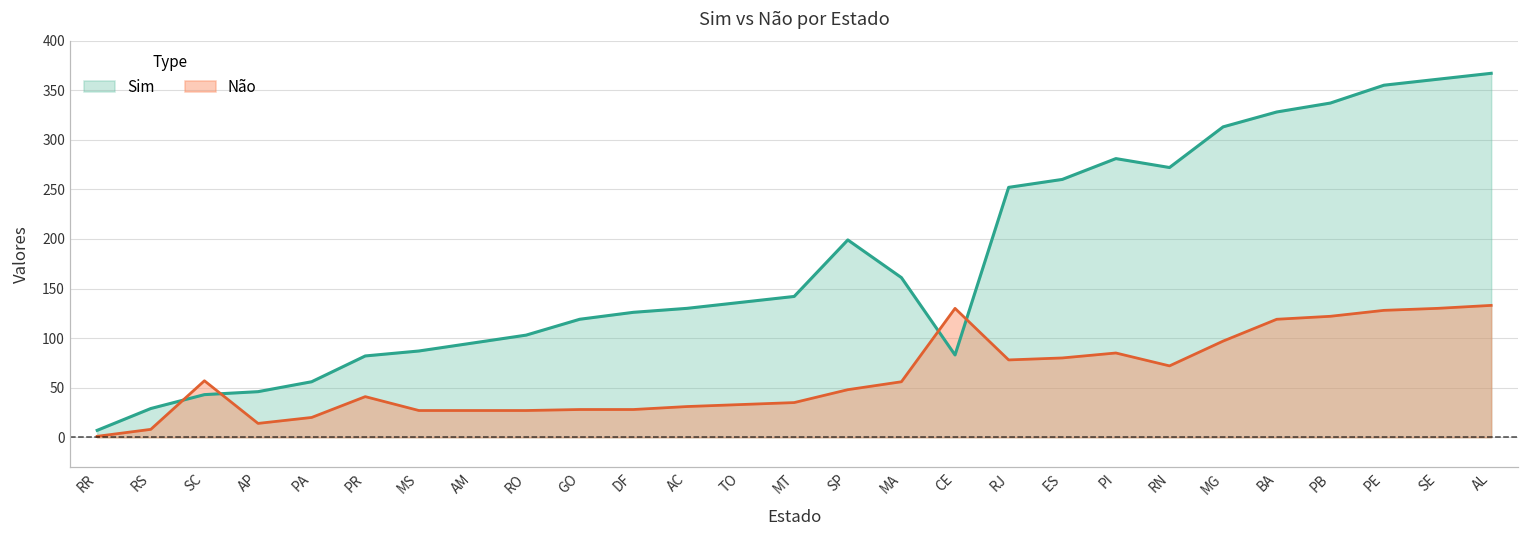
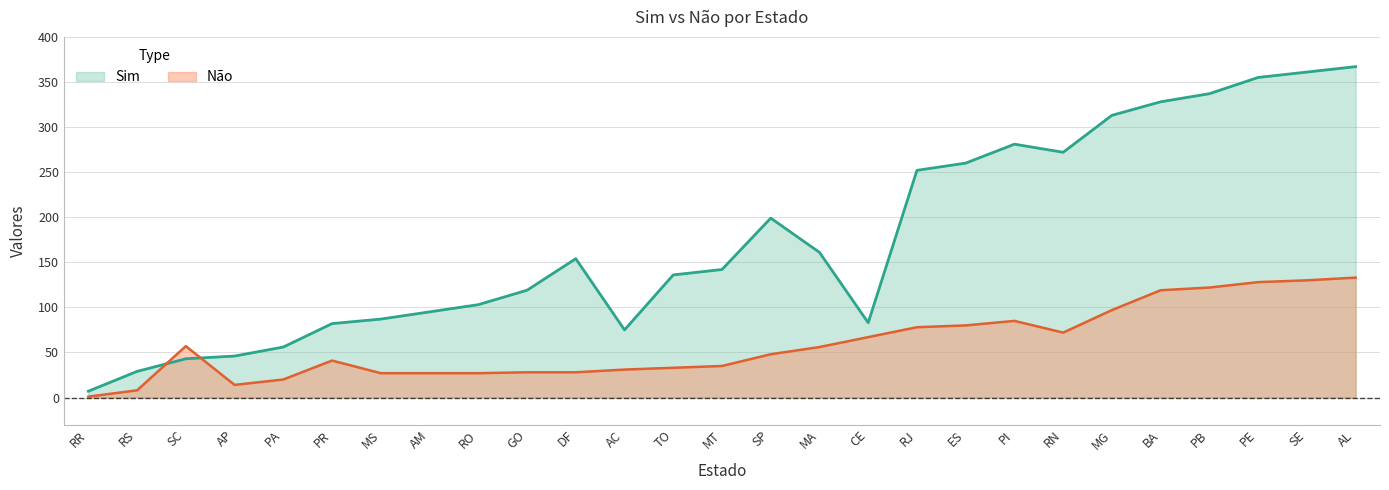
  {
    "Sim": {
      "RR": 10,
      "RS": 30,
      "SC": 40,
      "AP": 50,
      "PA": 60,
      "PR": 80,
      "MS": 90,
      "AM": 100,
      "RO": 100,
      "GO": 120,
-     "DF": 130,
-     "AC": 130,
+     "DF": 150,
+     "AC": 80,
      "TO": 140,
      "MT": 140,
      "SP": 200,
      "MA": 160,
      "CE": 80,
      "RJ": 250,
      "ES": 260,
      "PI": 280,
      "RN": 270,
      "MG": 310,
      "BA": 330,
      "PB": 340,
      "PE": 360,
      "SE": 360,
      "AL": 370
    },
    "Não": {
      "RR": 0,
      "RS": 10,
      "SC": 60,
      "AP": 10,
      "PA": 20,
      "PR": 40,
      "MS": 30,
      "AM": 30,
      "RO": 30,
      "GO": 30,
      "DF": 30,
      "AC": 30,
      "TO": 30,
      "MT": 40,
      "SP": 50,
      "MA": 60,
-     "CE": 130,
+     "CE": 70,
      "RJ": 80,
      "ES": 80,
      "PI": 90,
      "RN": 70,
      "MG": 100,
      "BA": 120,
      "PB": 120,
      "PE": 130,
      "SE": 130,
      "AL": 130
    }
  }
